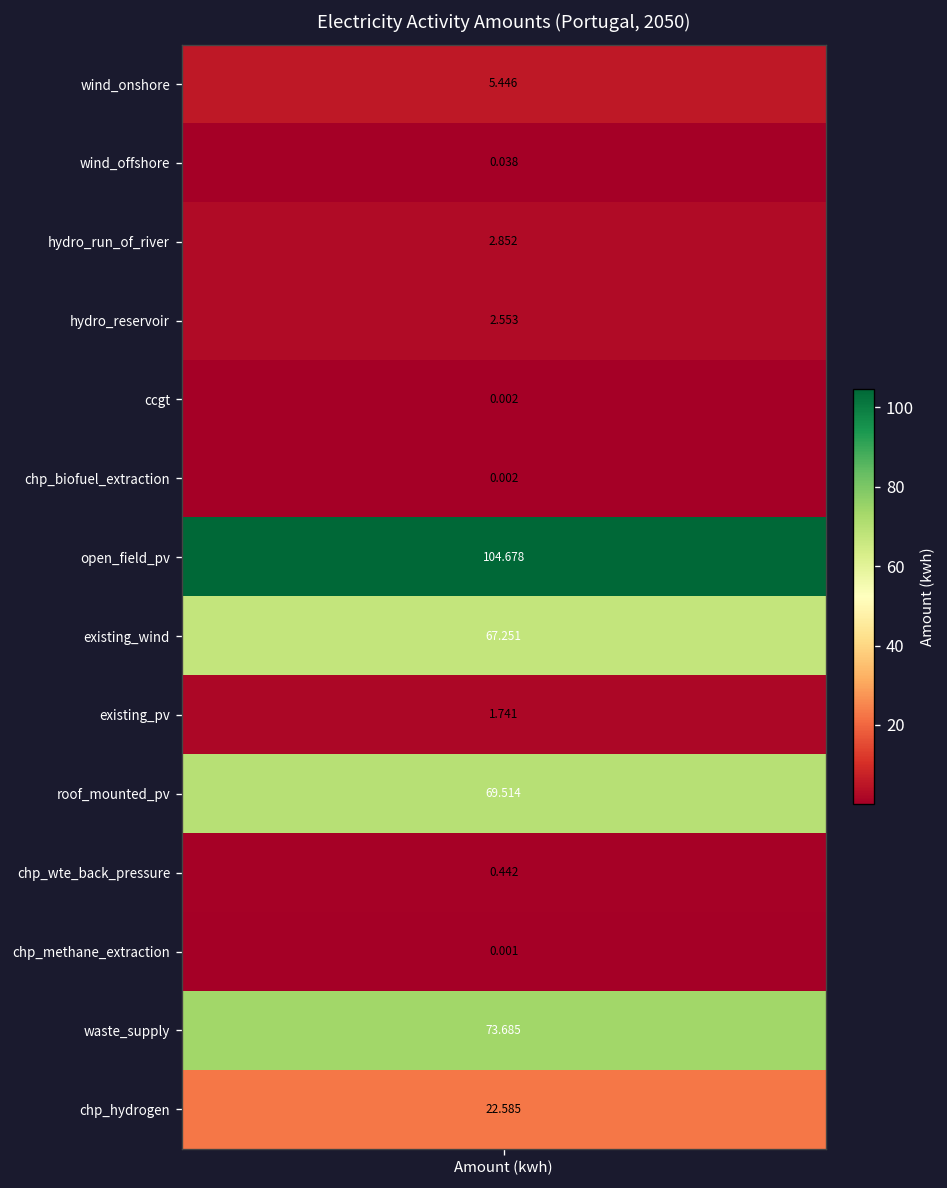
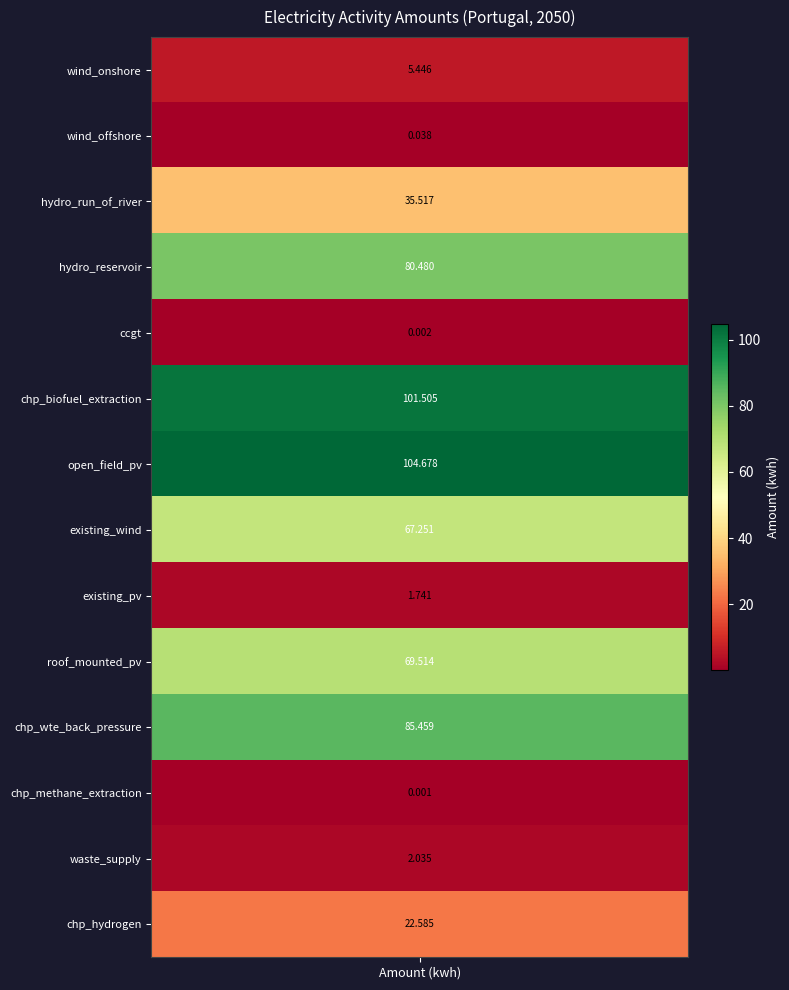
  {
    "wind_onshore": {
      "Amount (kwh)": 5.446
    },
    "wind_offshore": {
      "Amount (kwh)": 0.038
    },
    "hydro_run_of_river": {
-     "Amount (kwh)": 2.852
+     "Amount (kwh)": 35.517
    },
    "hydro_reservoir": {
-     "Amount (kwh)": 2.553
+     "Amount (kwh)": 80.480
    },
    "ccgt": {
      "Amount (kwh)": 0.002
    },
    "chp_biofuel_extraction": {
-     "Amount (kwh)": 0.002
+     "Amount (kwh)": 101.505
    },
    "open_field_pv": {
      "Amount (kwh)": 104.678
    },
    "existing_wind": {
      "Amount (kwh)": 67.251
    },
    "existing_pv": {
      "Amount (kwh)": 1.741
    },
    "roof_mounted_pv": {
      "Amount (kwh)": 69.514
    },
    "chp_wte_back_pressure": {
-     "Amount (kwh)": 0.442
+     "Amount (kwh)": 85.459
    },
    "chp_methane_extraction": {
      "Amount (kwh)": 0.001
    },
    "waste_supply": {
-     "Amount (kwh)": 73.685
+     "Amount (kwh)": 2.035
    },
    "chp_hydrogen": {
      "Amount (kwh)": 22.585
    }
  }
